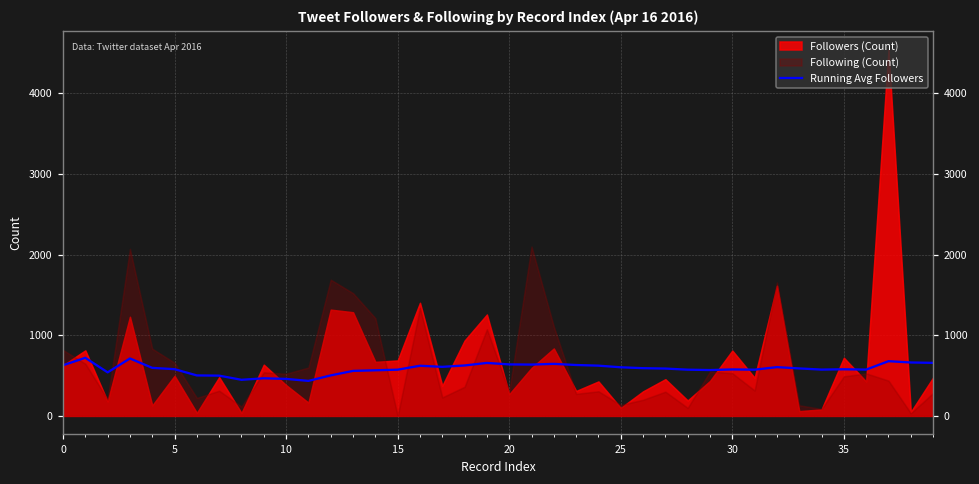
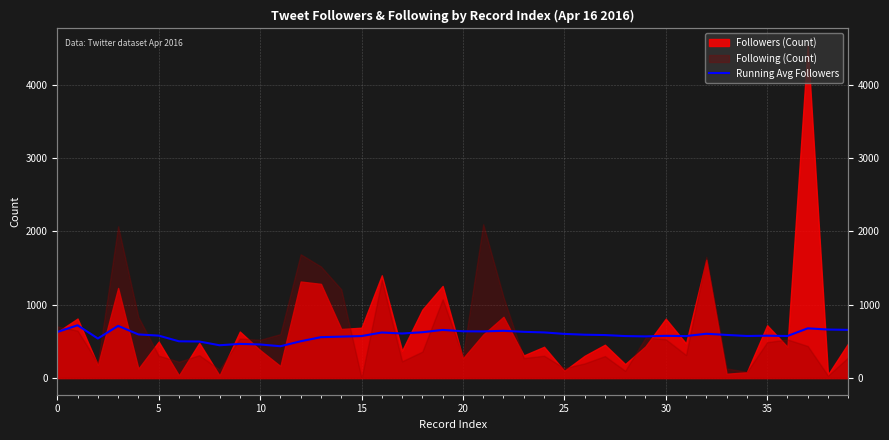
  {
    "Running Avg Followers": {
      "5": 600,
      "10": 500,
      "15": 600,
      "20": 600,
      "25": 600,
      "30": 600,
      "35": 600
    },
    "Followers (Count)": {
      "5": 500,
      "10": 400,
      "15": 700,
      "25": 100,
      "30": 800,
      "35": 700
    },
    "Following (Count)": {
-     "0": 800,
-     "5": 700,
+     "0": 700,
+     "5": 300,
      "10": 500,
      "15": 0,
      "25": 100,
      "30": 500,
      "35": 500
    }
  }
